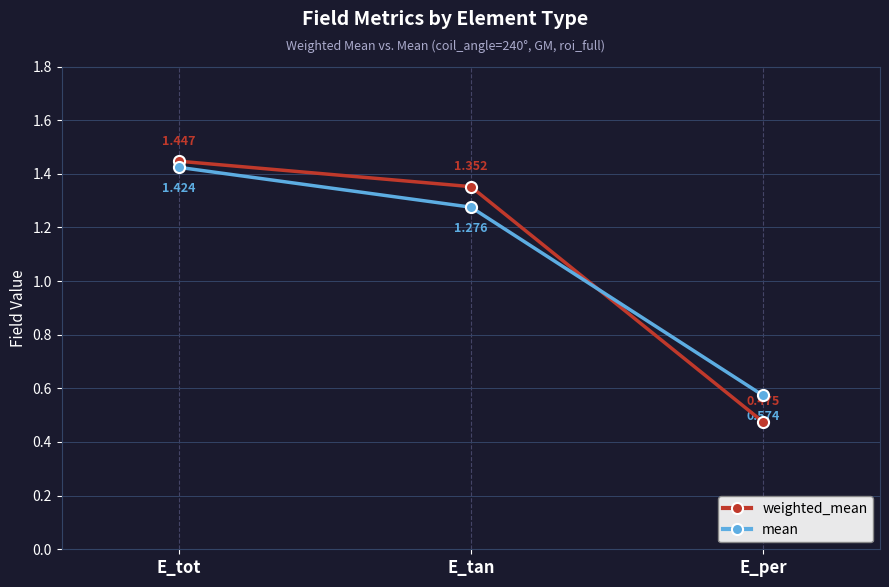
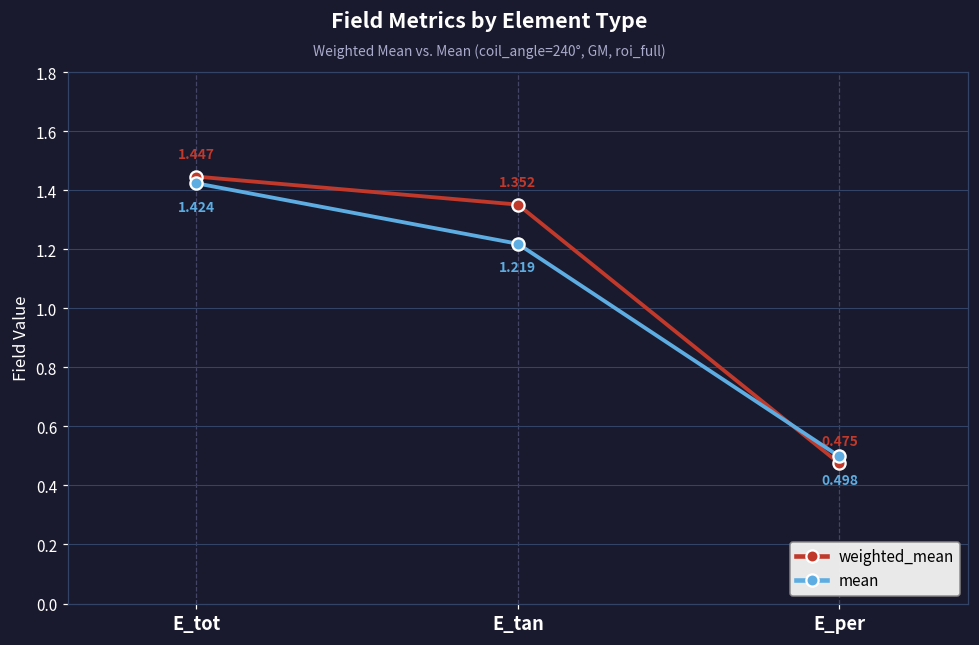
  {
    "weighted_mean": {
      "E_tot": 1.447,
      "E_tan": 1.352
    },
    "mean": {
      "E_tot": 1.424,
-     "E_tan": 1.276,
-     "E_per": 0.574
+     "E_tan": 1.219,
+     "E_per": 0.498
    }
  }
